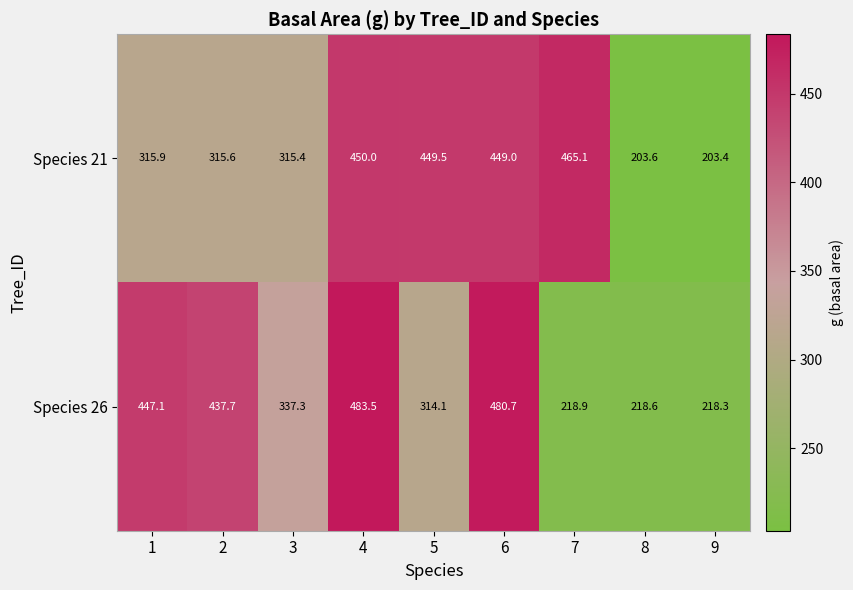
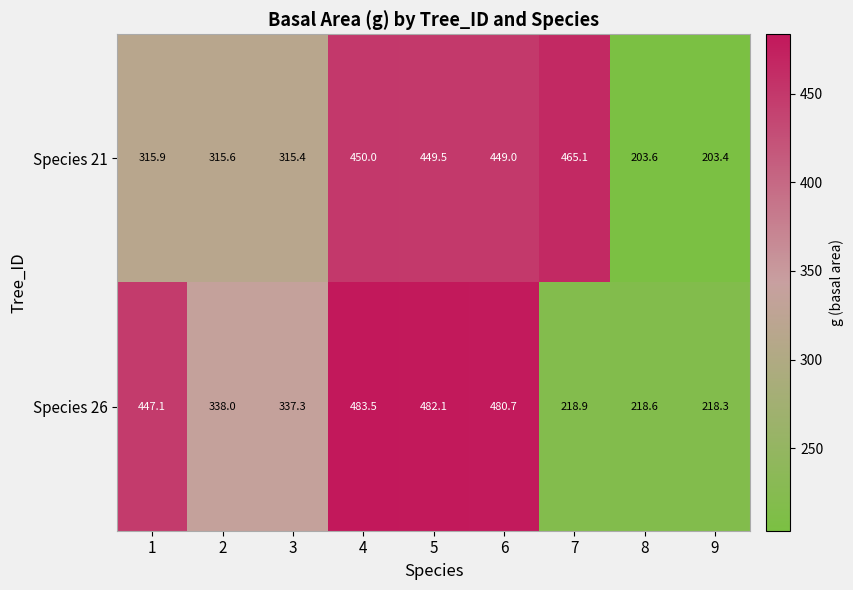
  {
    "Species 21": {
      "1": 315.9,
      "2": 315.6,
      "3": 315.4,
      "4": 450.0,
      "5": 449.5,
      "6": 449.0,
      "7": 465.1,
      "8": 203.6,
      "9": 203.4
    },
    "Species 26": {
      "1": 447.1,
-     "2": 437.7,
+     "2": 338.0,
      "3": 337.3,
      "4": 483.5,
-     "5": 314.1,
+     "5": 482.1,
      "6": 480.7,
      "7": 218.9,
      "8": 218.6,
      "9": 218.3
    }
  }
